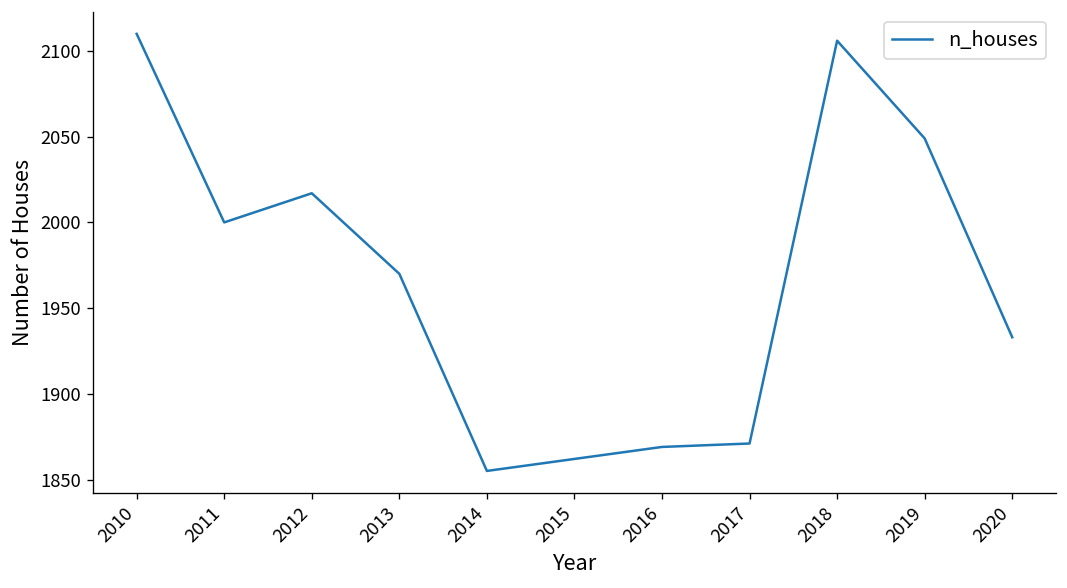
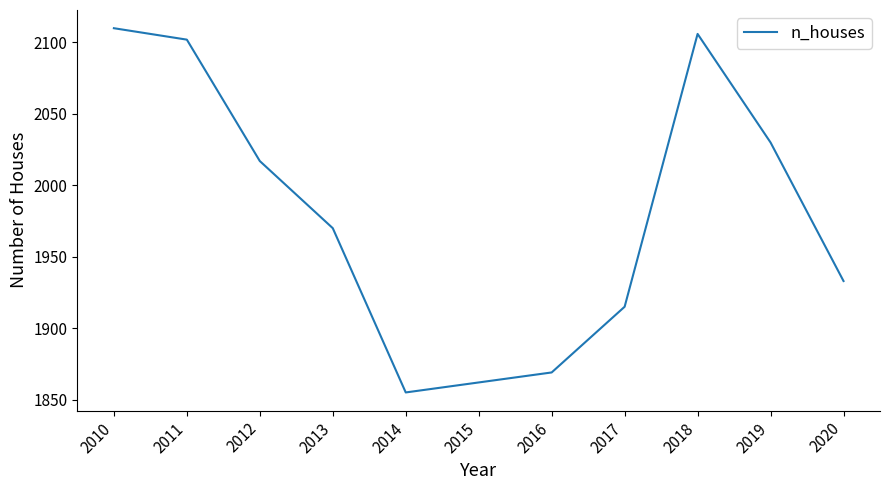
  {
    "2010": 2110,
-   "2011": 2000,
+   "2011": 2102,
    "2012": 2017,
    "2013": 1970,
    "2014": 1855,
    "2015": 1862,
    "2016": 1869,
-   "2017": 1871,
+   "2017": 1915,
    "2018": 2106,
-   "2019": 2049,
+   "2019": 2030,
    "2020": 1933
  }
